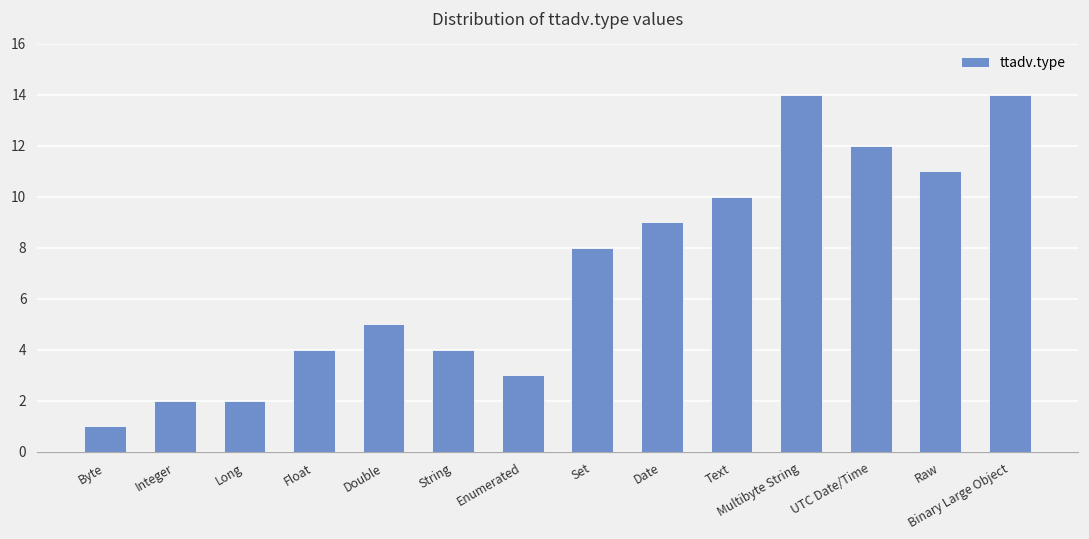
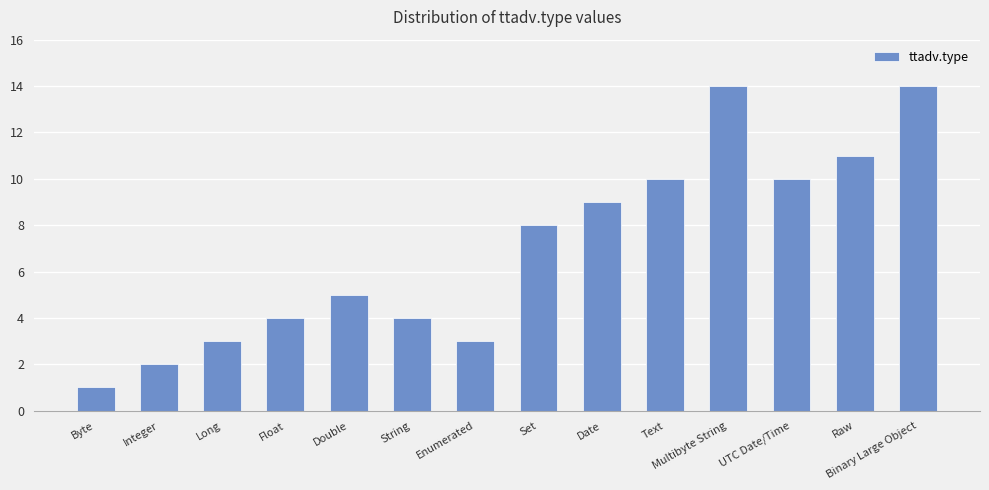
  {
    "Byte": 1,
    "Integer": 2,
-   "Long": 2,
+   "Long": 3,
    "Float": 4,
    "Double": 5,
    "String": 4,
    "Enumerated": 3,
    "Set": 8,
    "Date": 9,
    "Text": 10,
    "Multibyte String": 14,
-   "UTC Date/Time": 12,
+   "UTC Date/Time": 10,
    "Raw": 11,
    "Binary Large Object": 14
  }
